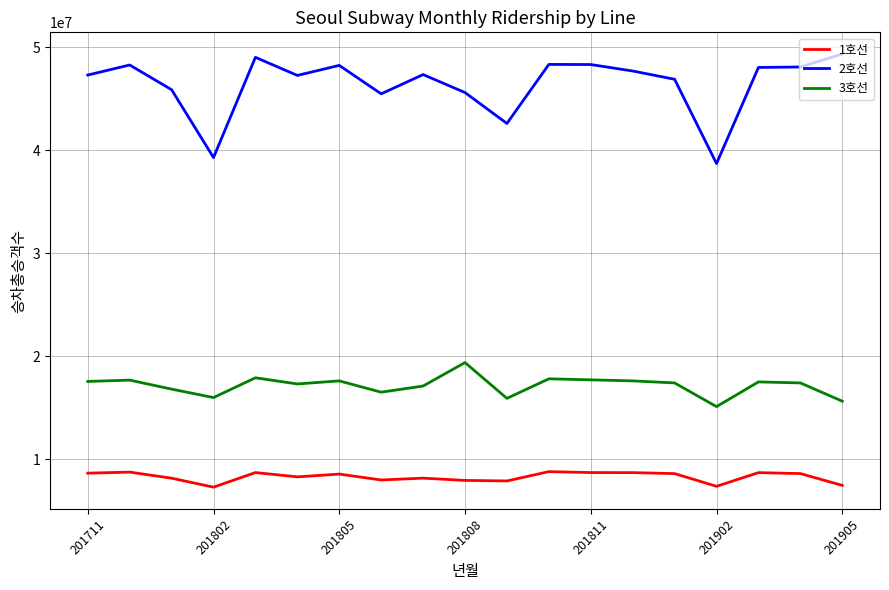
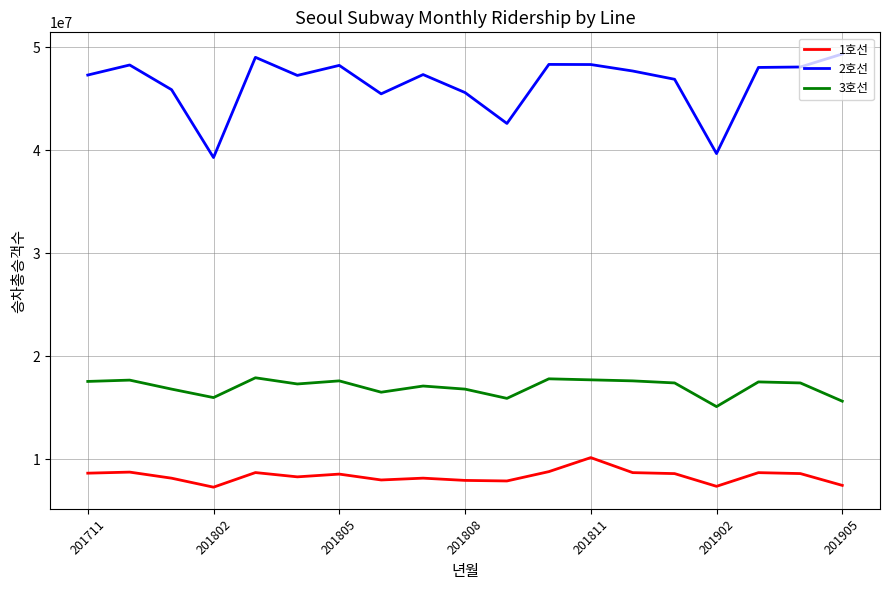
  {
    "1호선": {
      "201711": 8600000,
      "201802": 7300000,
      "201805": 8500000,
      "201808": 7900000,
-     "201811": 8700000,
+     "201811": 10100000,
      "201902": 7400000,
      "201905": 7400000
    },
    "2호선": {
      "201711": 47300000,
      "201802": 39300000,
      "201805": 48200000,
      "201808": 45600000,
      "201811": 48300000,
-     "201902": 38700000
+     "201902": 39700000
    },
    "3호선": {
      "201711": 17500000,
      "201802": 16000000,
      "201805": 17600000,
-     "201808": 19400000,
+     "201808": 16800000,
      "201811": 17700000,
      "201902": 15100000,
      "201905": 15600000
    }
  }
